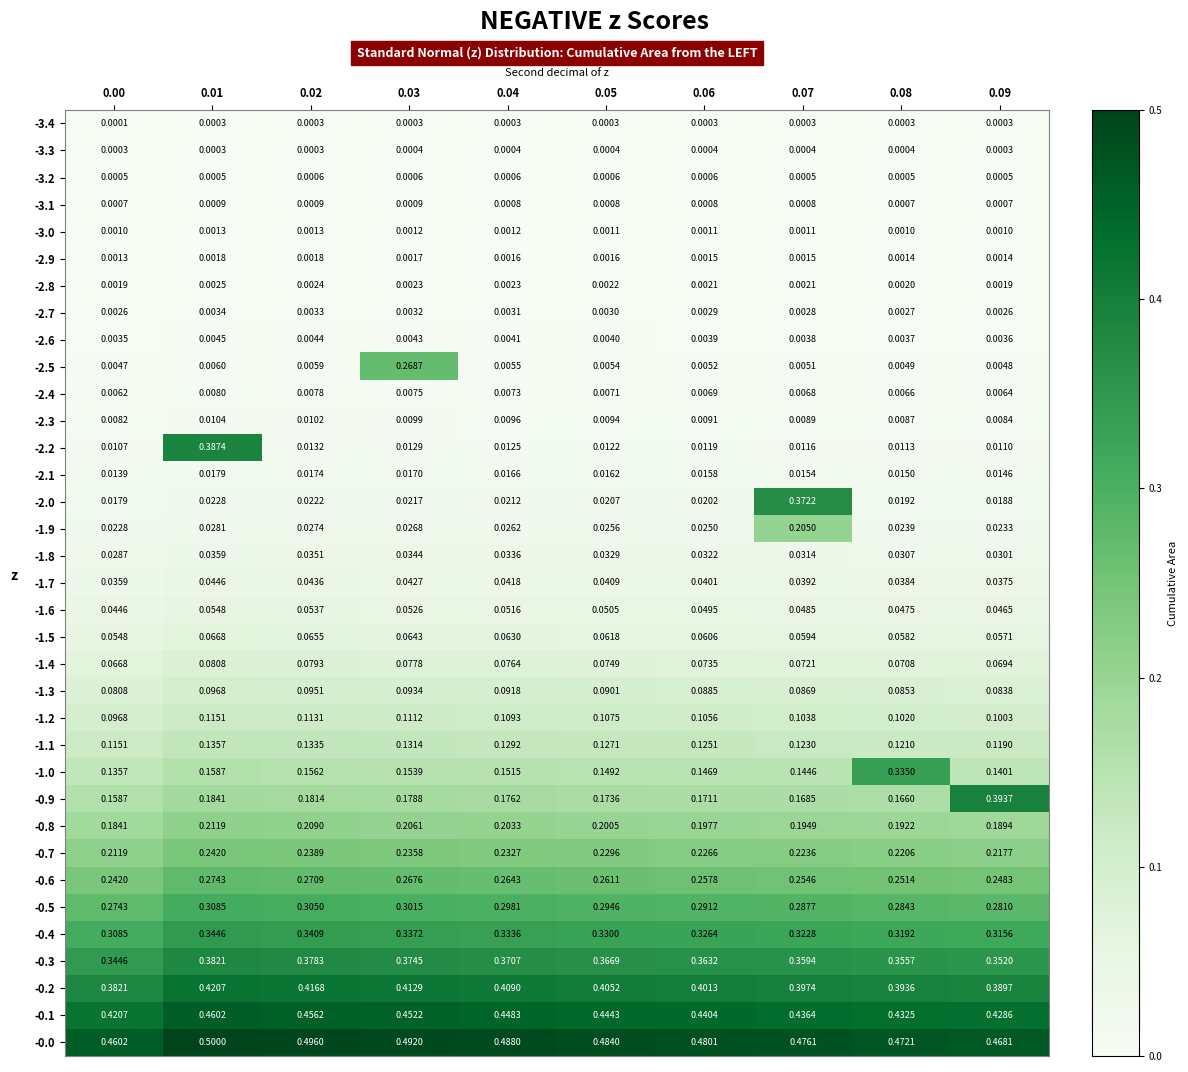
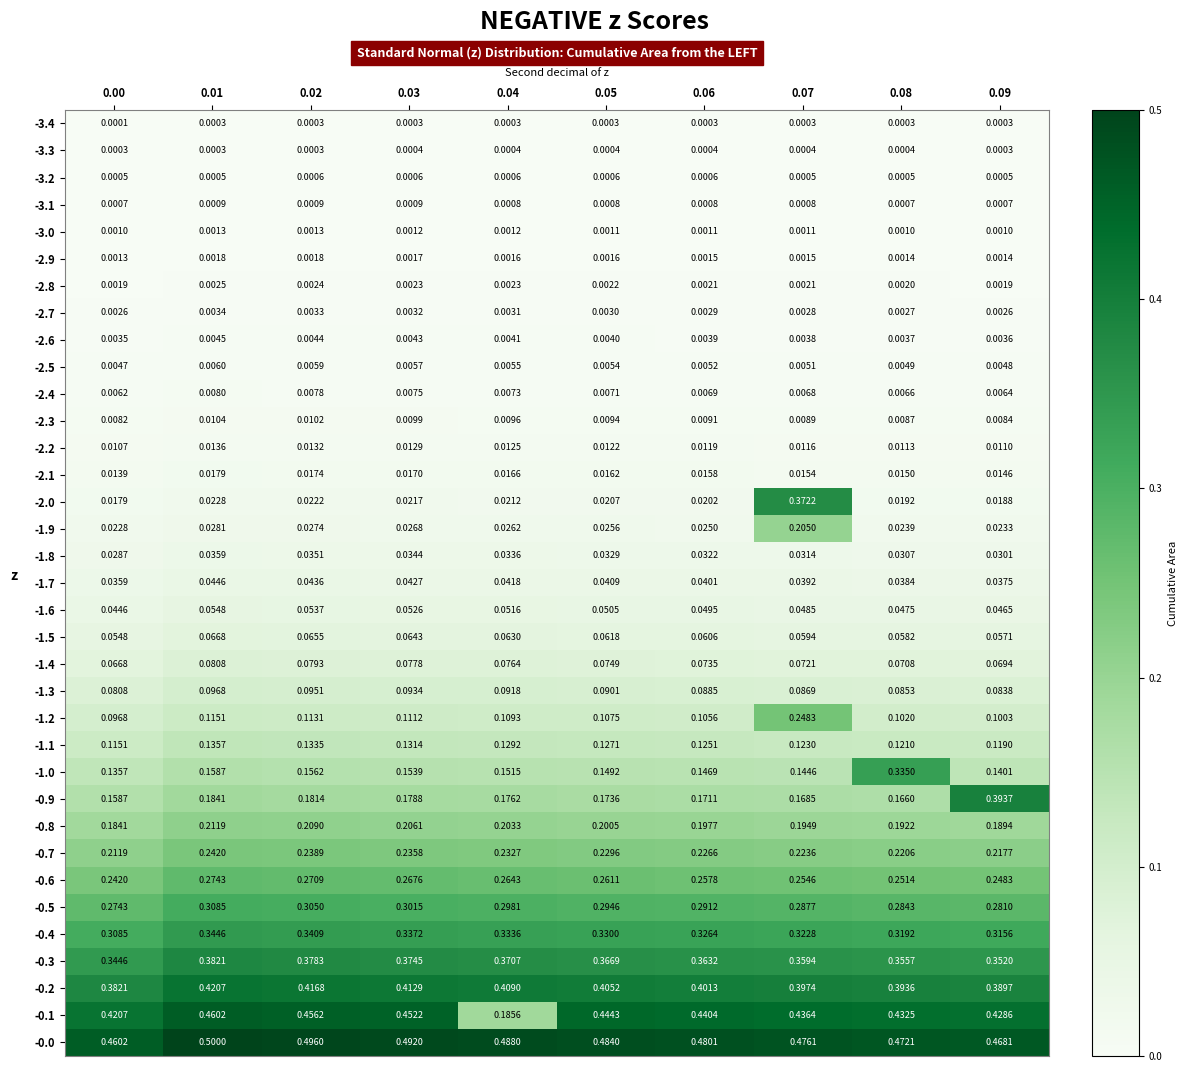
  {
    "-2.5": {
      "0.00": 0.0047,
      "0.01": 0.0060,
      "0.02": 0.0059,
-     "0.03": 0.2687,
+     "0.03": 0.0057,
      "0.04": 0.0055,
      "0.05": 0.0054,
      "0.06": 0.0052,
      "0.07": 0.0051,
      "0.08": 0.0049,
      "0.09": 0.0048
    },
    "-2.2": {
      "0.00": 0.0107,
-     "0.01": 0.3874,
+     "0.01": 0.0136,
      "0.02": 0.0132,
      "0.03": 0.0129,
      "0.04": 0.0125,
      "0.05": 0.0122,
      "0.06": 0.0119,
      "0.07": 0.0116,
      "0.08": 0.0113,
      "0.09": 0.0110
    },
    "-1.2": {
      "0.00": 0.0968,
      "0.01": 0.1151,
      "0.02": 0.1131,
      "0.03": 0.1112,
      "0.04": 0.1093,
      "0.05": 0.1075,
      "0.06": 0.1056,
-     "0.07": 0.1038,
+     "0.07": 0.2483,
      "0.08": 0.1020,
      "0.09": 0.1003
    },
    "-0.1": {
      "0.00": 0.4207,
      "0.01": 0.4602,
      "0.02": 0.4562,
      "0.03": 0.4522,
-     "0.04": 0.4483,
+     "0.04": 0.1856,
      "0.05": 0.4443,
      "0.06": 0.4404,
      "0.07": 0.4364,
      "0.08": 0.4325,
      "0.09": 0.4286
    }
  }
